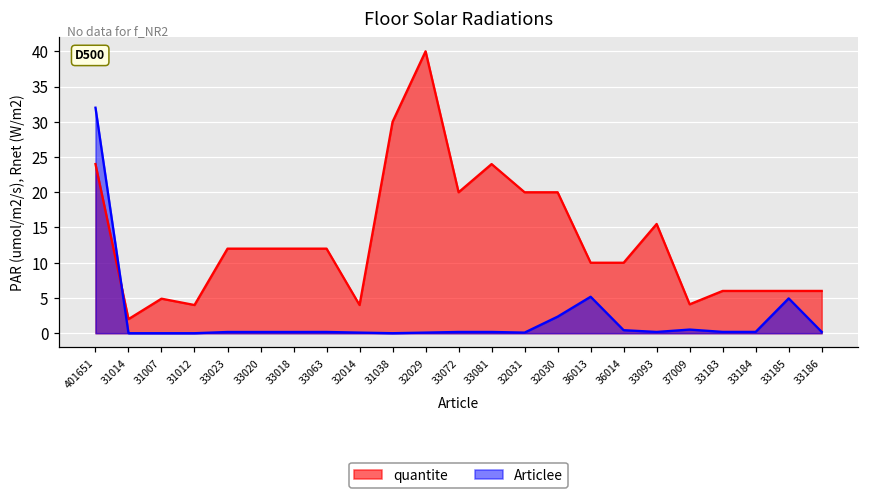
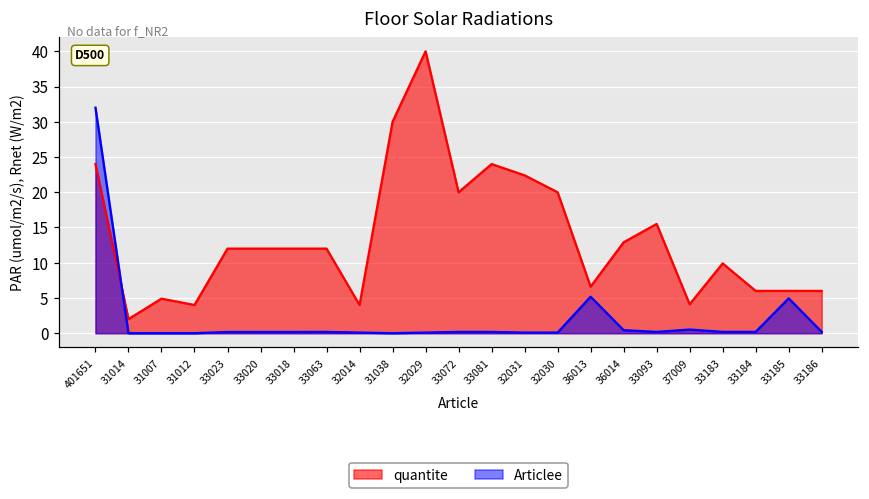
  {
    "quantite": {
      "401651": 24,
      "31014": 2,
      "31007": 5,
      "31012": 4,
      "33023": 12,
      "33020": 12,
      "33018": 12,
      "33063": 12,
      "32014": 4,
      "31038": 30,
      "32029": 40,
      "33072": 20,
      "33081": 24,
-     "32031": 20,
+     "32031": 22,
      "32030": 20,
-     "36013": 10,
-     "36014": 10,
+     "36013": 7,
+     "36014": 13,
      "33093": 16,
      "37009": 4,
-     "33183": 6,
+     "33183": 10,
      "33184": 6,
      "33185": 6,
      "33186": 6
    },
    "Articlee": {
      "401651": 32,
      "31014": 0,
      "31007": 0,
      "31012": 0,
      "33023": 0,
      "33020": 0,
      "33018": 0,
      "33063": 0,
      "32014": 0,
      "31038": 0,
      "32029": 0,
      "33072": 0,
      "33081": 0,
      "32031": 0,
-     "32030": 2,
+     "32030": 0,
      "36013": 5,
      "36014": 0,
      "33093": 0,
      "37009": 1,
      "33183": 0,
      "33184": 0,
      "33185": 5,
      "33186": 0
    }
  }
